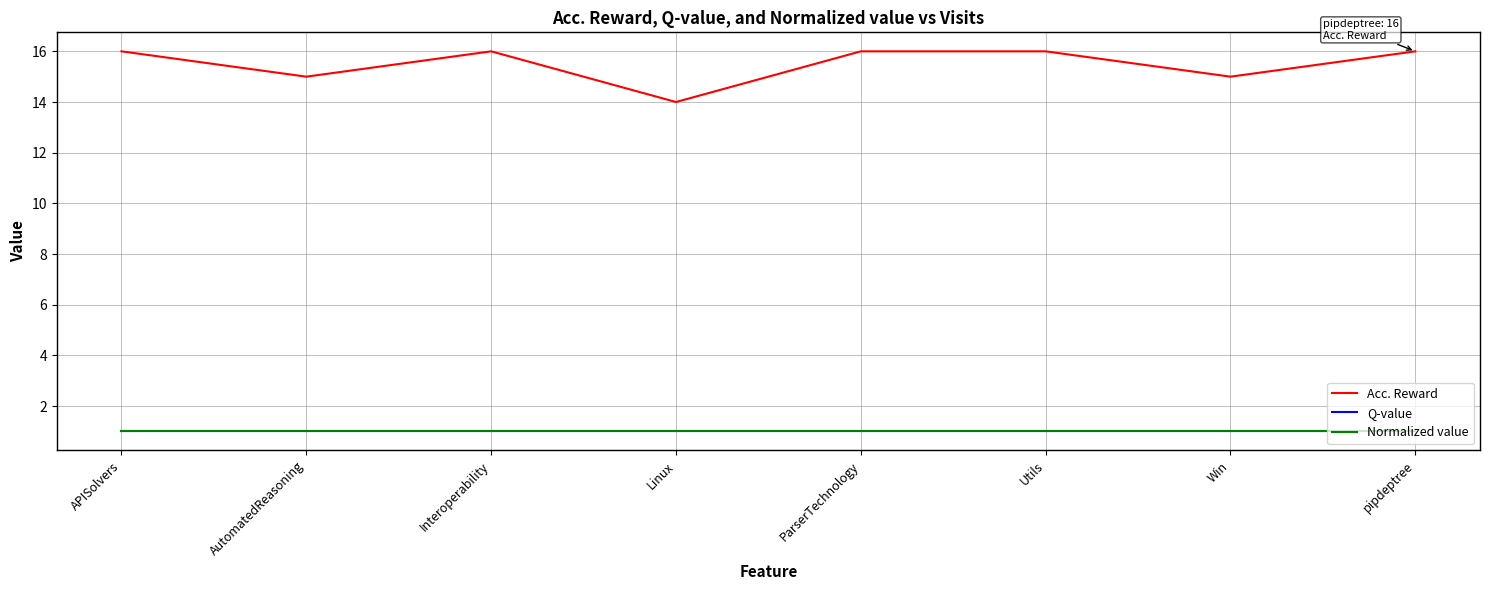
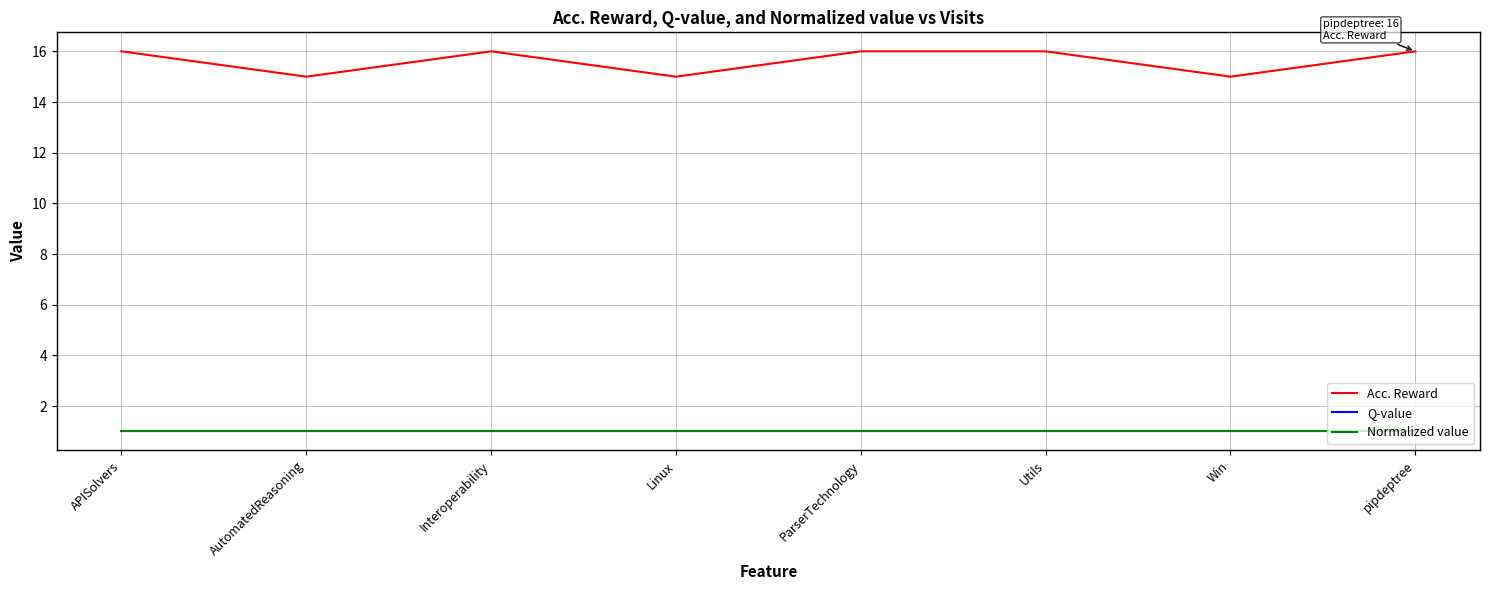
  {
    "Acc. Reward": {
      "APISolvers": 16,
      "AutomatedReasoning": 15,
      "Interoperability": 16,
-     "Linux": 14,
+     "Linux": 15,
      "ParserTechnology": 16,
      "Utils": 16,
      "Win": 15
    },
    "Normalized value": {
      "APISolvers": 1,
      "AutomatedReasoning": 1,
      "Interoperability": 1,
      "Linux": 1,
      "ParserTechnology": 1,
      "Utils": 1,
      "Win": 1
    }
  }
